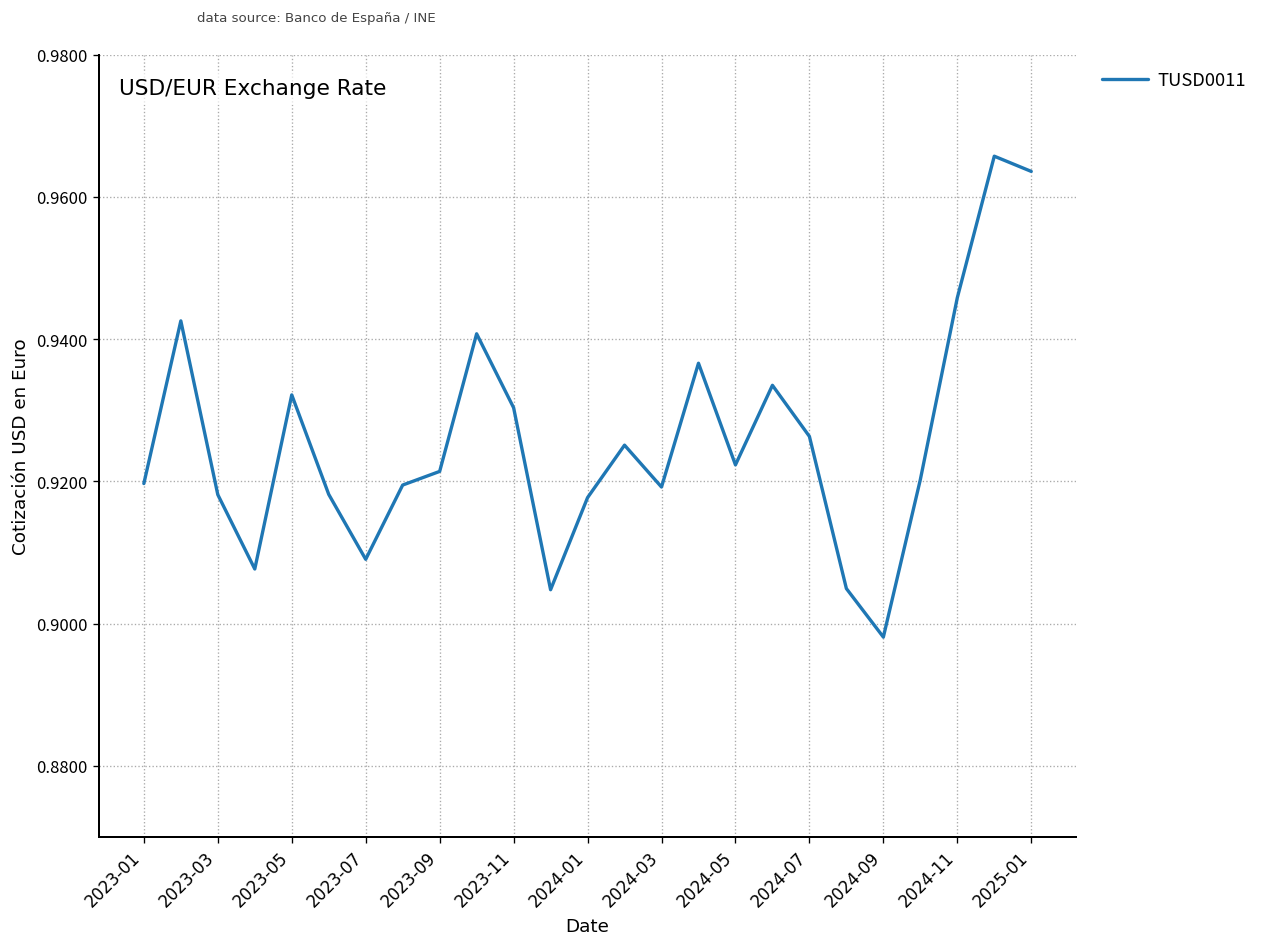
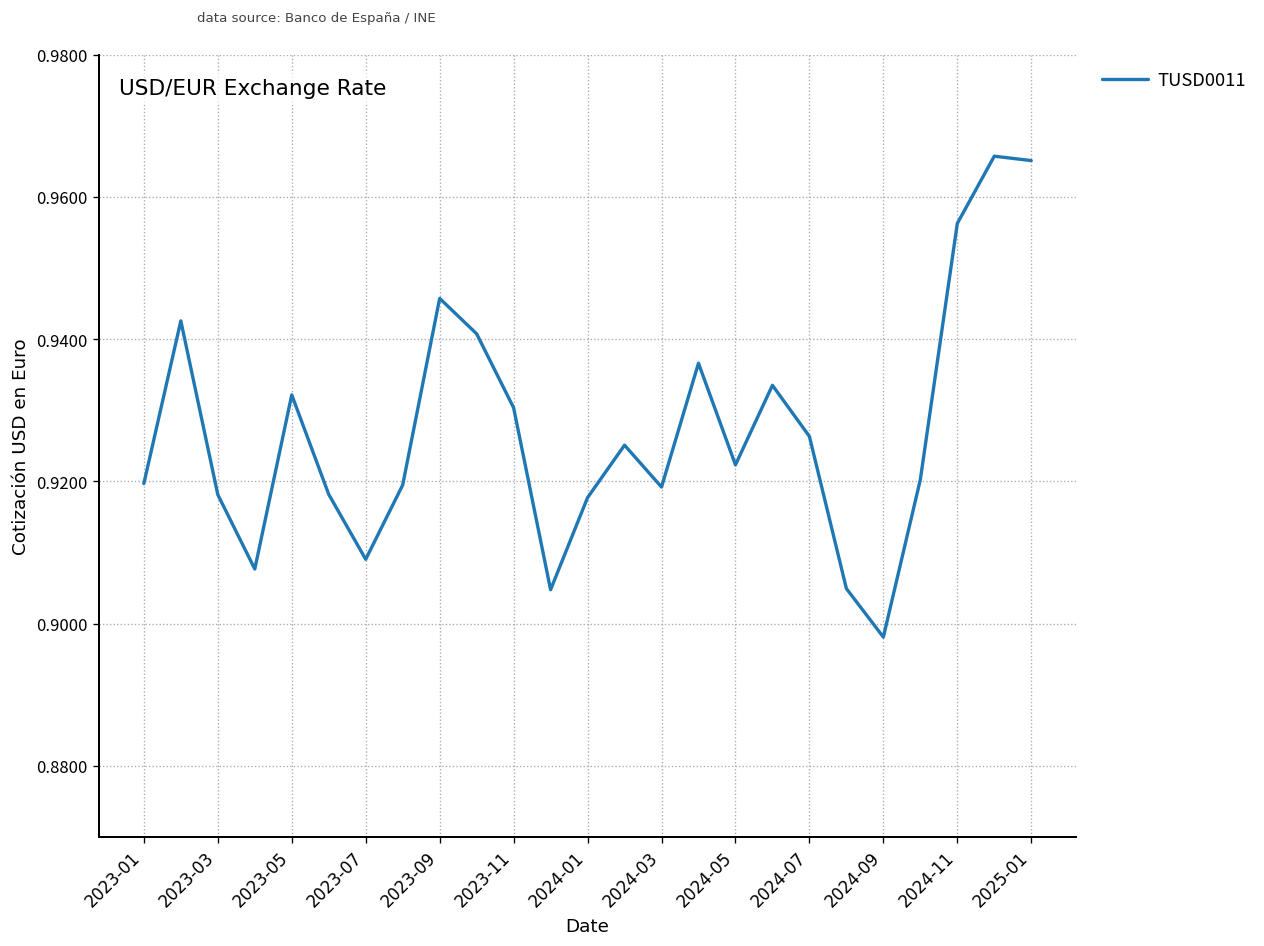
  {
    "2023-01": 0.920,
    "2023-03": 0.918,
    "2023-05": 0.932,
    "2023-07": 0.909,
-   "2023-09": 0.921,
+   "2023-09": 0.946,
    "2023-11": 0.930,
    "2024-01": 0.918,
    "2024-03": 0.919,
    "2024-05": 0.922,
    "2024-07": 0.926,
    "2024-09": 0.898,
-   "2024-11": 0.946,
-   "2025-01": 0.964
+   "2024-11": 0.956,
+   "2025-01": 0.965
  }
